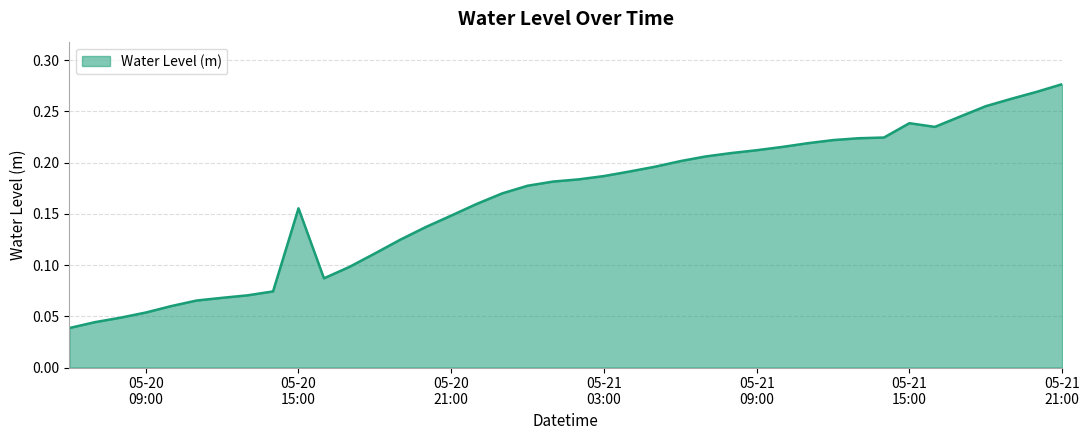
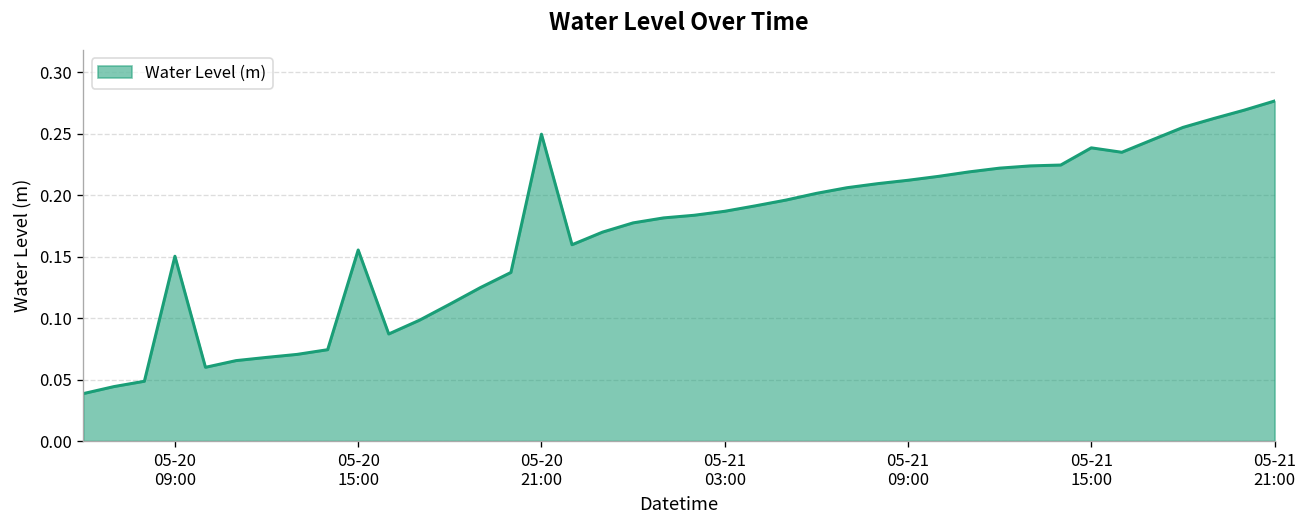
  {
-   "05-20 09:00": 0.054,
+   "05-20 09:00": 0.150,
    "05-20 15:00": 0.155,
-   "05-20 21:00": 0.148,
+   "05-20 21:00": 0.250,
    "05-21 03:00": 0.187,
    "05-21 09:00": 0.212,
    "05-21 15:00": 0.238,
    "05-21 21:00": 0.277
  }
